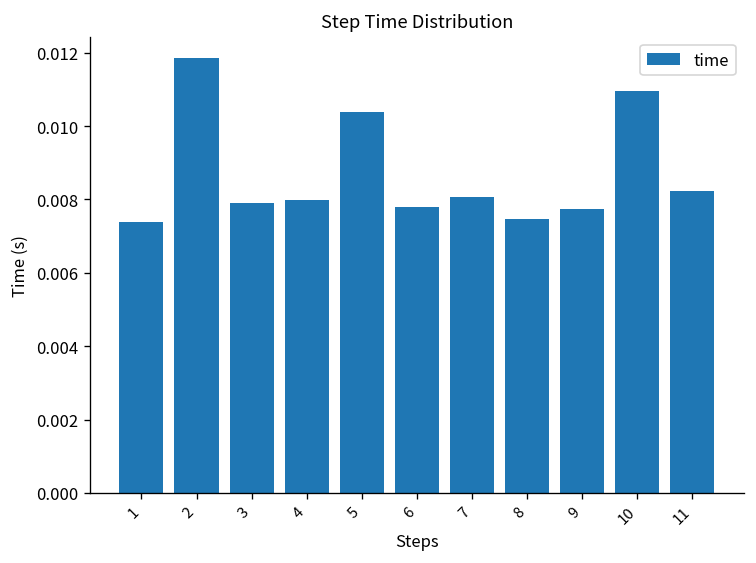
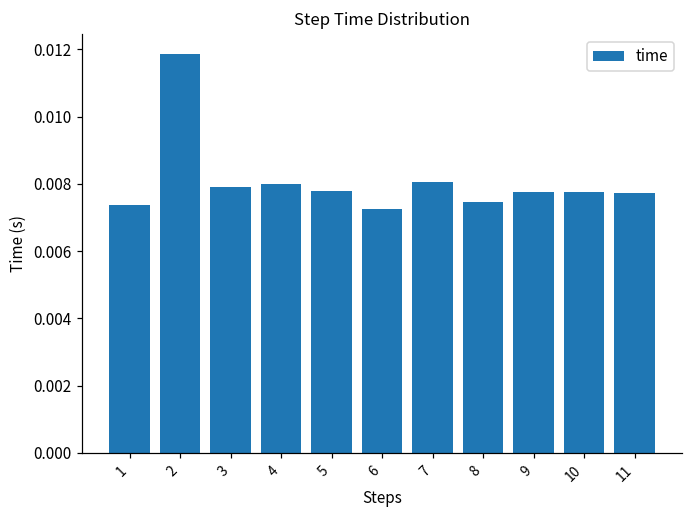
  {
    "1": 0.0074,
    "2": 0.0118,
    "3": 0.0079,
    "4": 0.0080,
-   "5": 0.0104,
-   "6": 0.0078,
+   "5": 0.0078,
+   "6": 0.0073,
    "7": 0.0081,
    "8": 0.0075,
    "9": 0.0077,
-   "10": 0.0109,
-   "11": 0.0082
+   "10": 0.0078,
+   "11": 0.0077
  }
